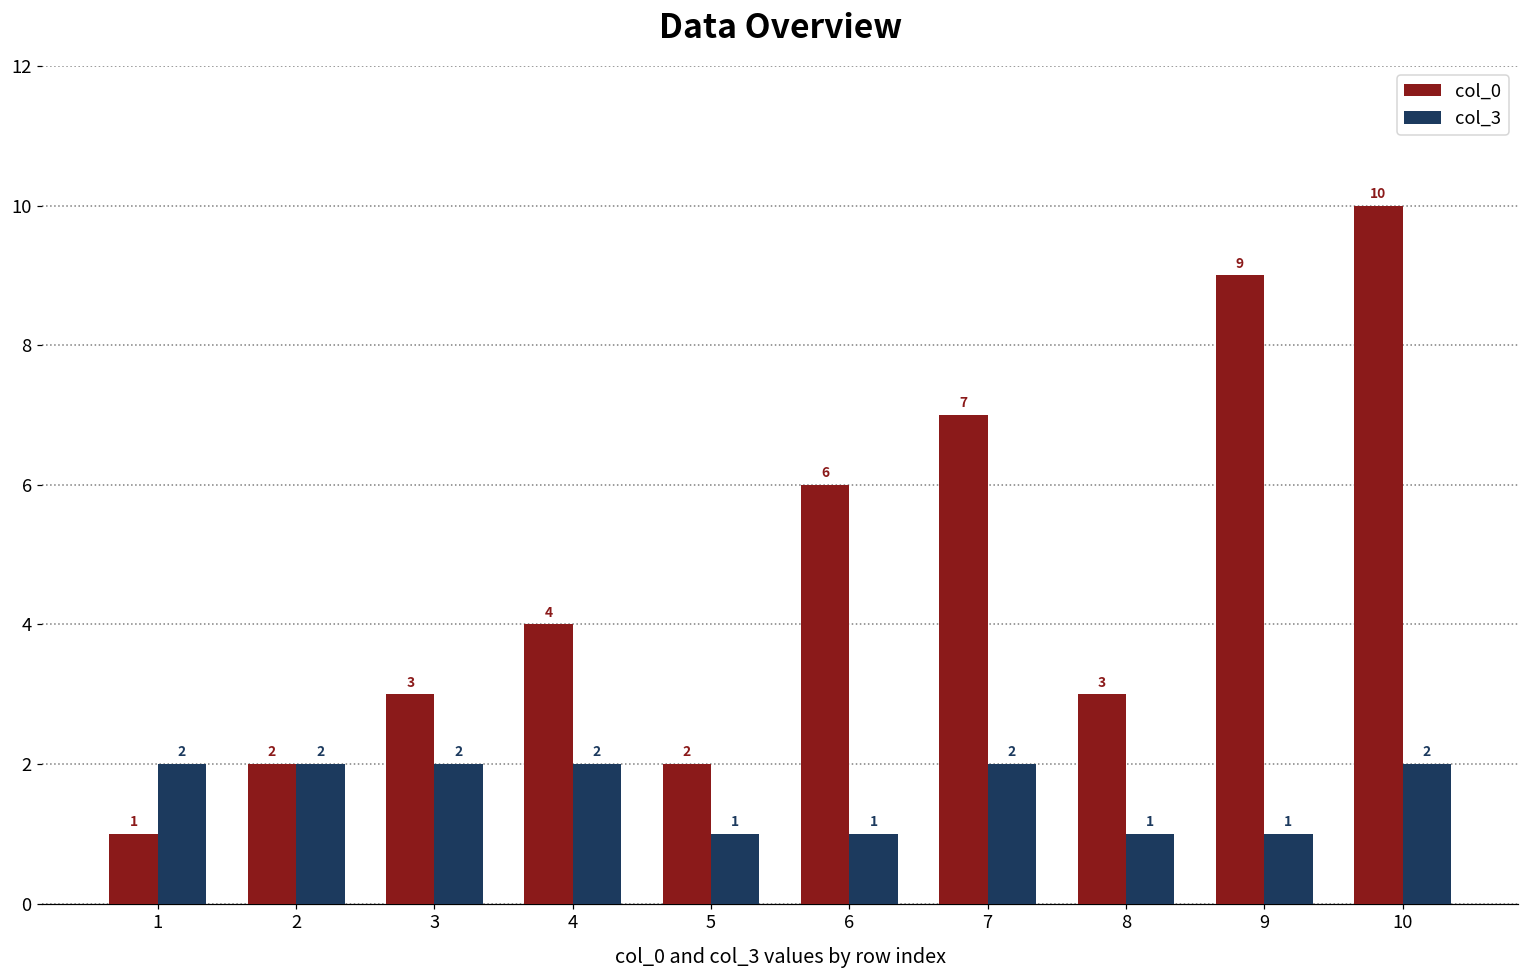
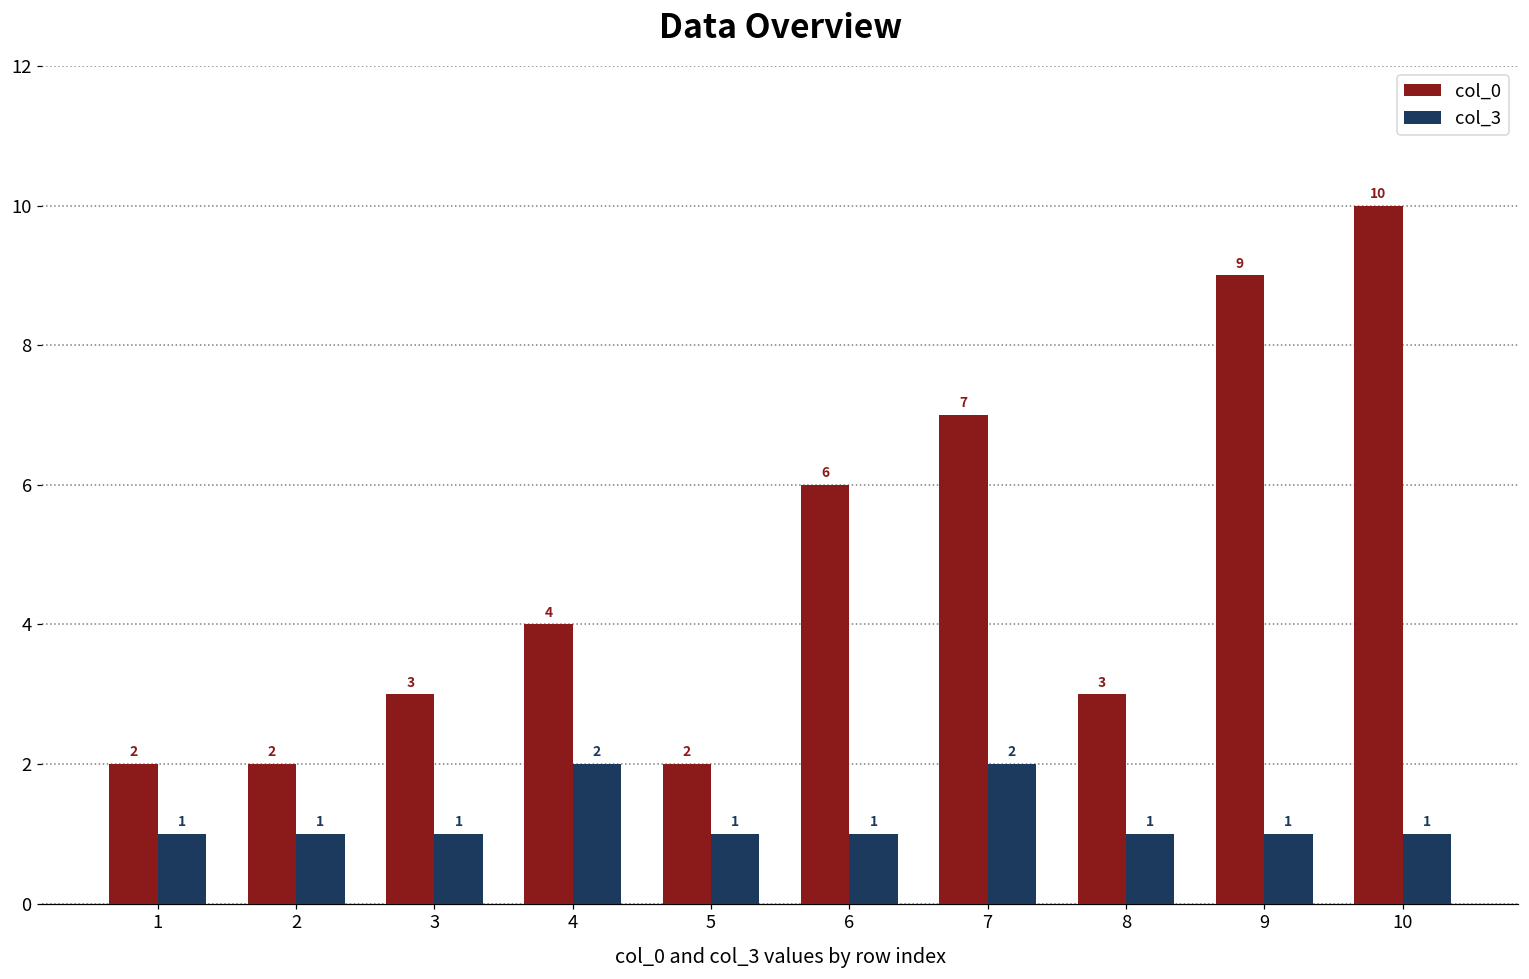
  {
    "col_0": {
-     "1": 1,
+     "1": 2,
      "2": 2,
      "3": 3,
      "4": 4,
      "5": 2,
      "6": 6,
      "7": 7,
      "8": 3,
      "9": 9,
      "10": 10
    },
    "col_3": {
-     "1": 2,
-     "2": 2,
-     "3": 2,
+     "1": 1,
+     "2": 1,
+     "3": 1,
      "4": 2,
      "5": 1,
      "6": 1,
      "7": 2,
      "8": 1,
      "9": 1,
-     "10": 2
+     "10": 1
    }
  }
